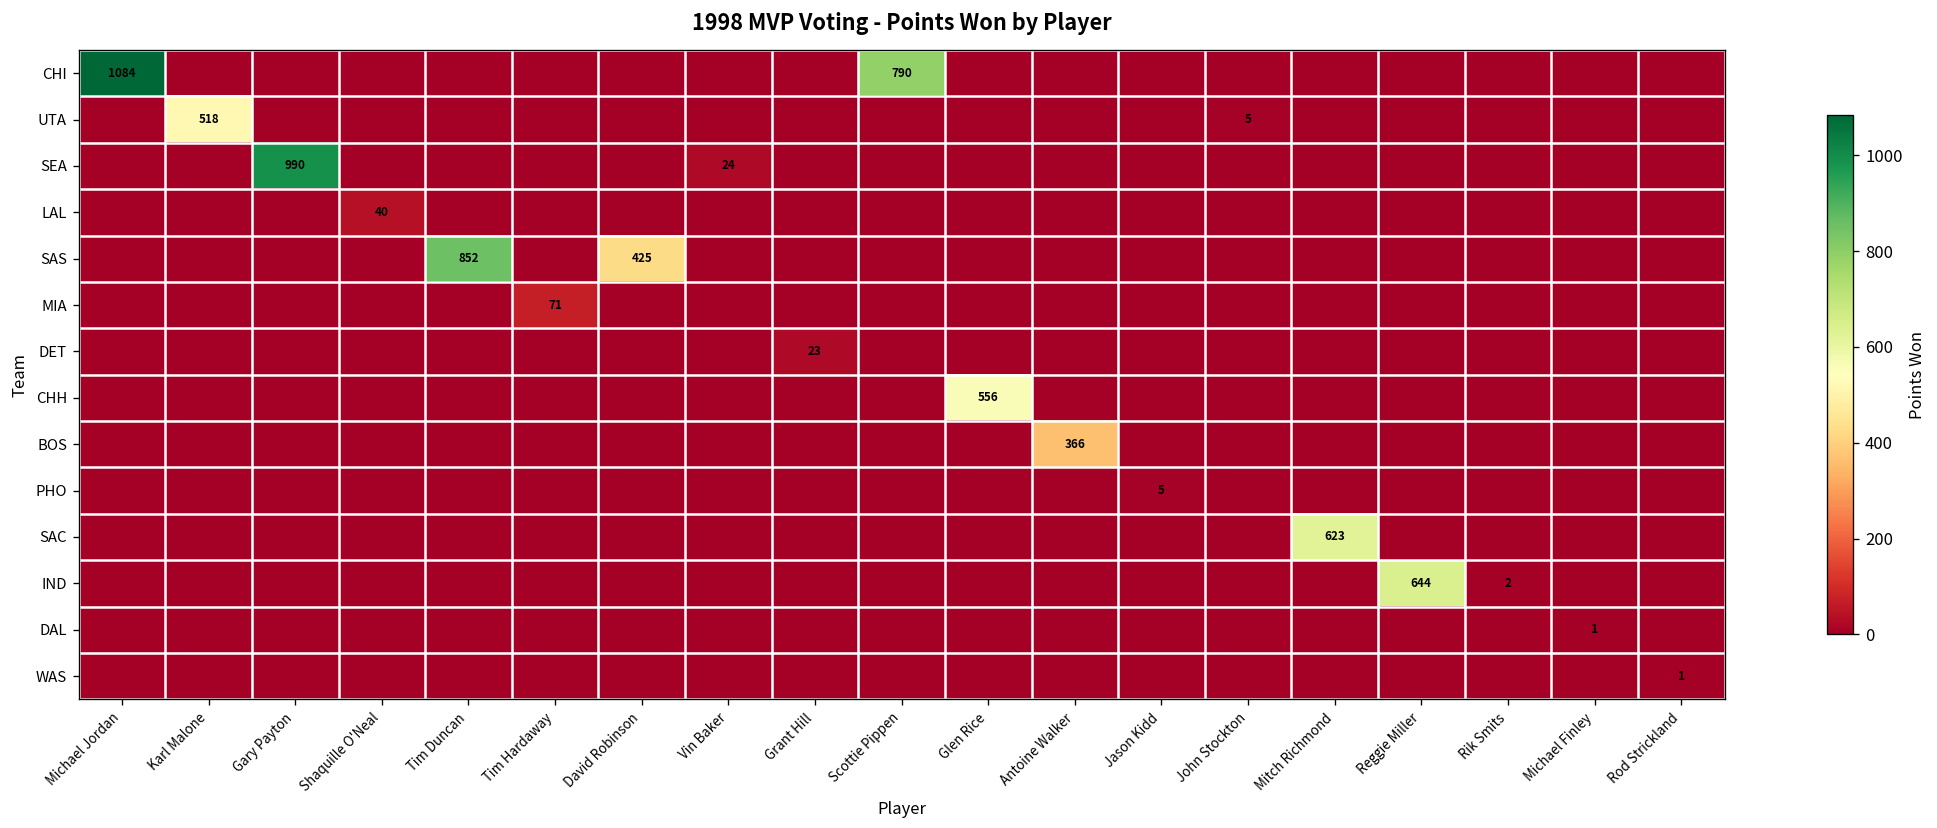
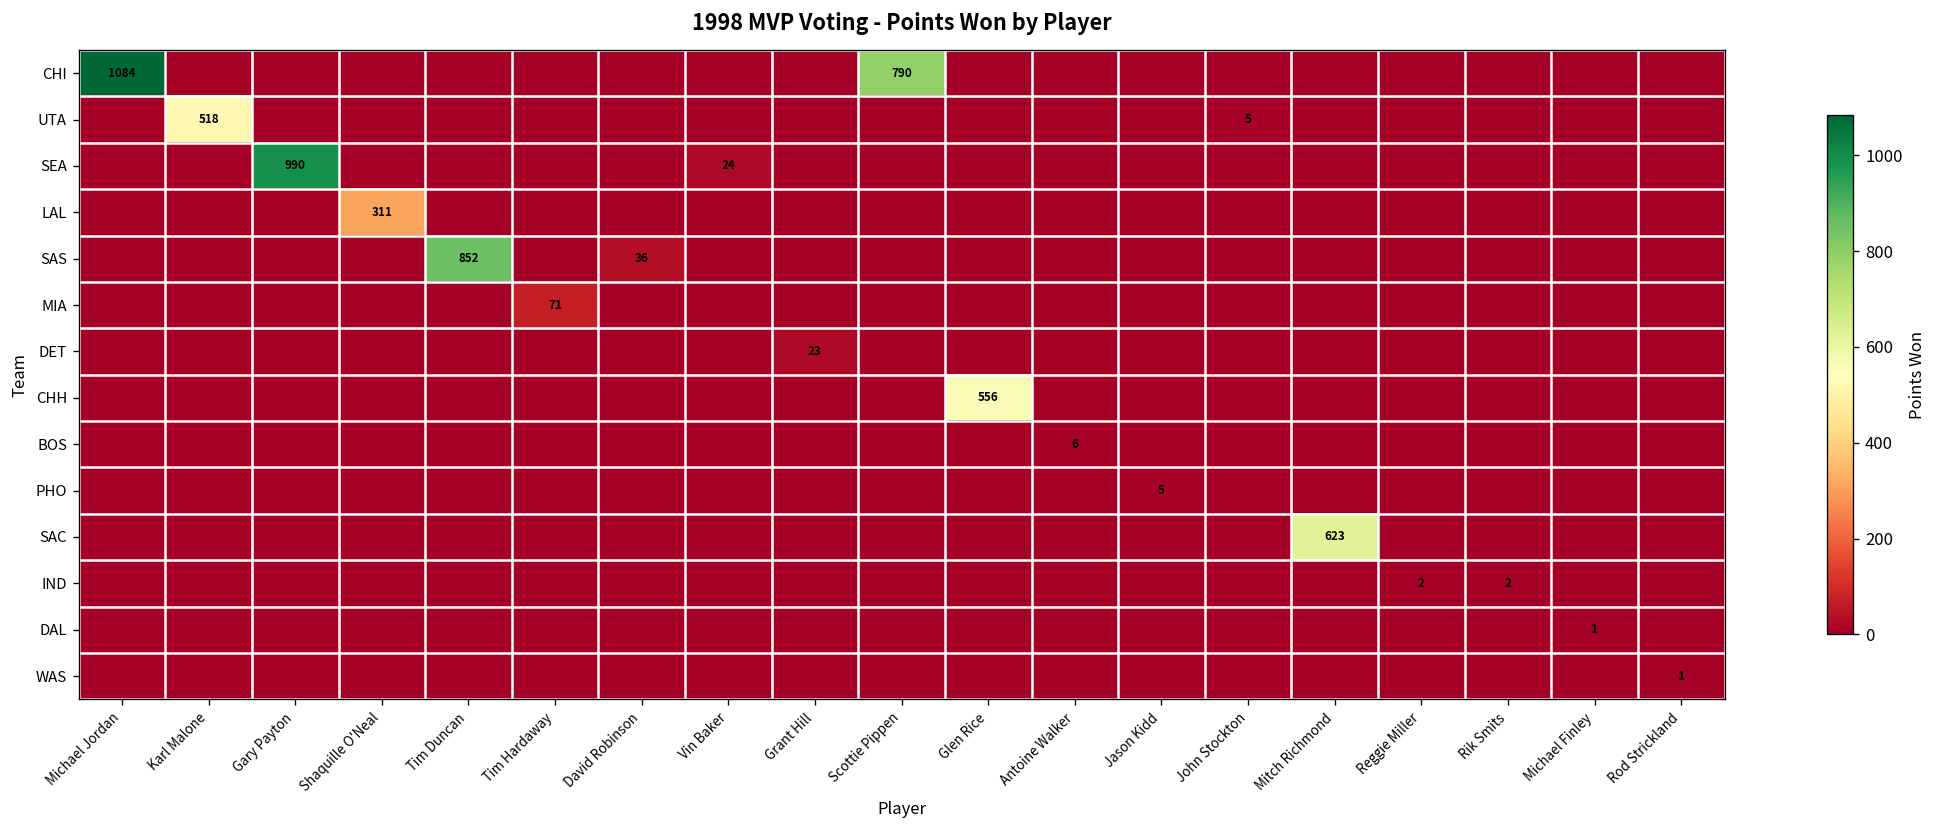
  {
    "CHI": {
      "Michael Jordan": 1084,
      "Scottie Pippen": 790
    },
    "UTA": {
      "Karl Malone": 518,
      "John Stockton": 5
    },
    "SEA": {
      "Gary Payton": 990,
      "Vin Baker": 24
    },
    "LAL": {
-     "Shaquille O'Neal": 40
+     "Shaquille O'Neal": 311
    },
    "SAS": {
      "Tim Duncan": 852,
-     "David Robinson": 425
+     "David Robinson": 36
    },
    "MIA": {
      "Tim Hardaway": 71
    },
    "DET": {
      "Grant Hill": 23
    },
    "CHH": {
      "Glen Rice": 556
    },
    "BOS": {
-     "Antoine Walker": 366
+     "Antoine Walker": 6
    },
    "PHO": {
      "Jason Kidd": 5
    },
    "SAC": {
      "Mitch Richmond": 623
    },
    "IND": {
-     "Reggie Miller": 644,
+     "Reggie Miller": 2,
      "Rik Smits": 2
    },
    "DAL": {
      "Michael Finley": 1
    },
    "WAS": {
      "Rod Strickland": 1
    }
  }
